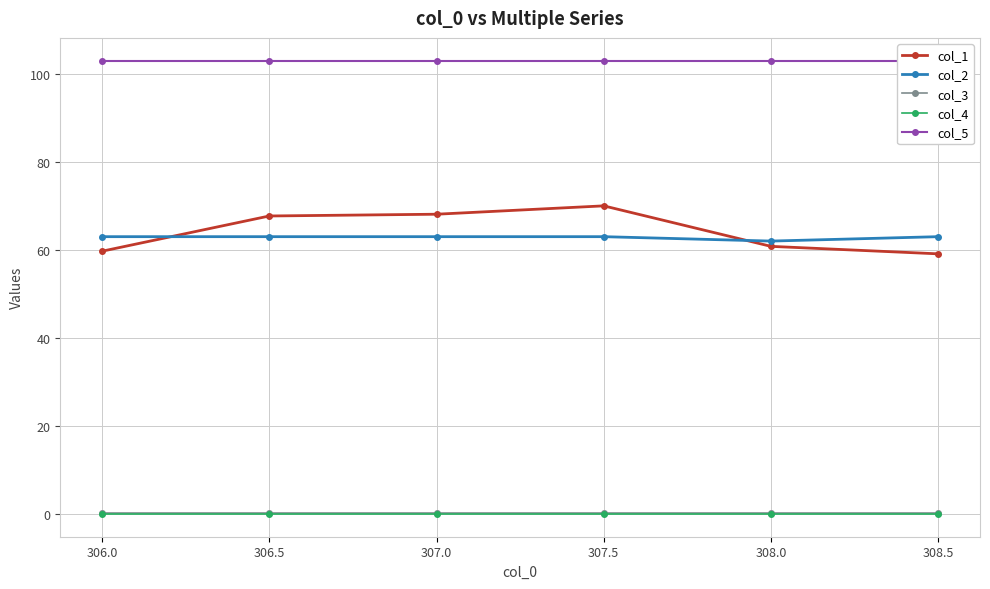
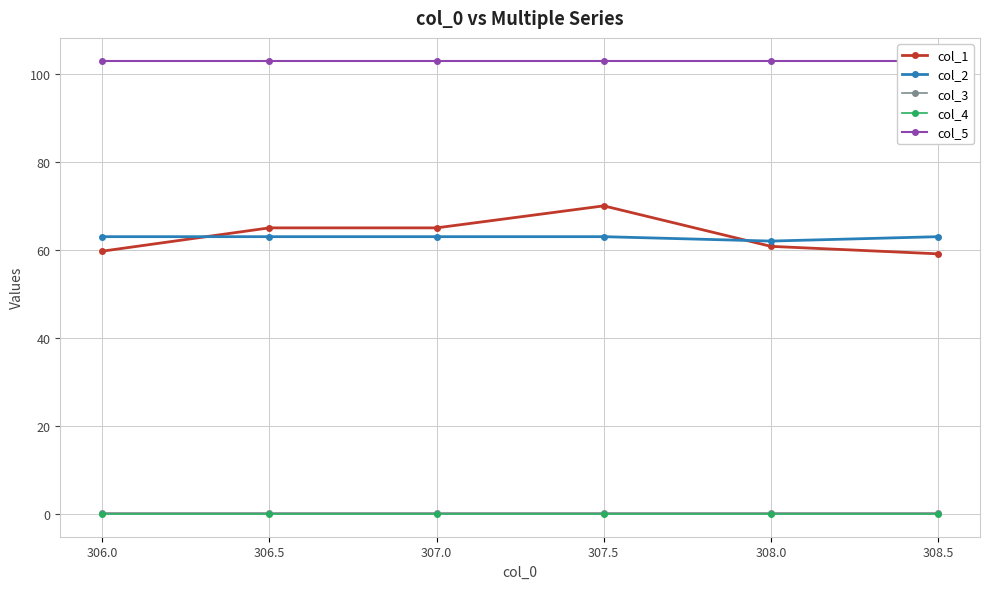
  {
    "col_1": {
      "306.0": 60,
-     "306.5": 68,
-     "307.0": 68,
+     "306.5": 65,
+     "307.0": 65,
      "307.5": 70,
      "308.0": 61,
      "308.5": 59
    },
    "col_2": {
      "306.0": 63,
      "306.5": 63,
      "307.0": 63,
      "307.5": 63,
      "308.0": 62,
      "308.5": 63
    },
    "col_5": {
      "306.0": 103,
      "306.5": 103,
      "307.0": 103,
      "307.5": 103,
      "308.0": 103
    }
  }
